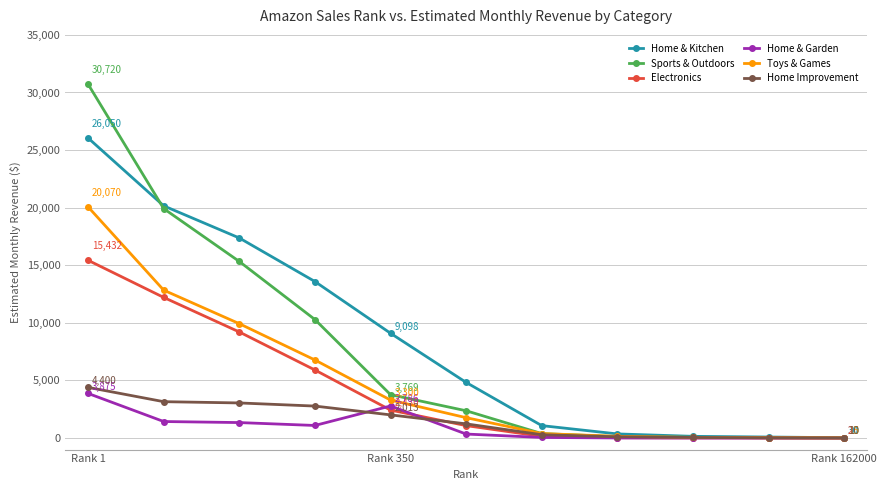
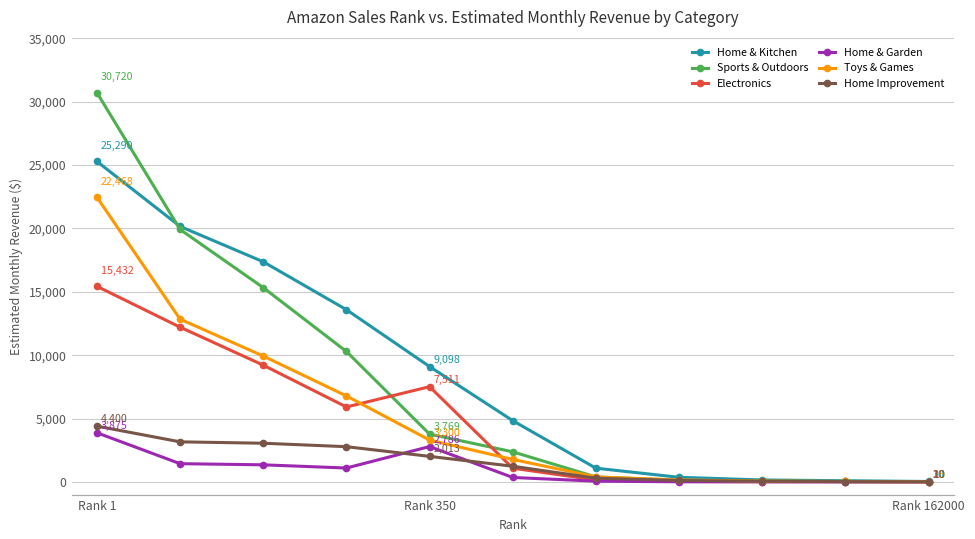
  {
    "Home & Kitchen": {
-     "Rank 1": "26,050",
+     "Rank 1": "25,290",
      "Rank 350": "9,098"
    },
    "Sports & Outdoors": {
      "Rank 1": "30,720"
    },
    "Electronics": {
      "Rank 1": "15,432",
-     "Rank 350": "2,430"
+     "Rank 350": "7,511"
    },
    "Toys & Games": {
-     "Rank 1": "20,070"
+     "Rank 1": "22,468"
    },
    "Home Improvement": {
      "Rank 350": "2,013"
    }
  }
